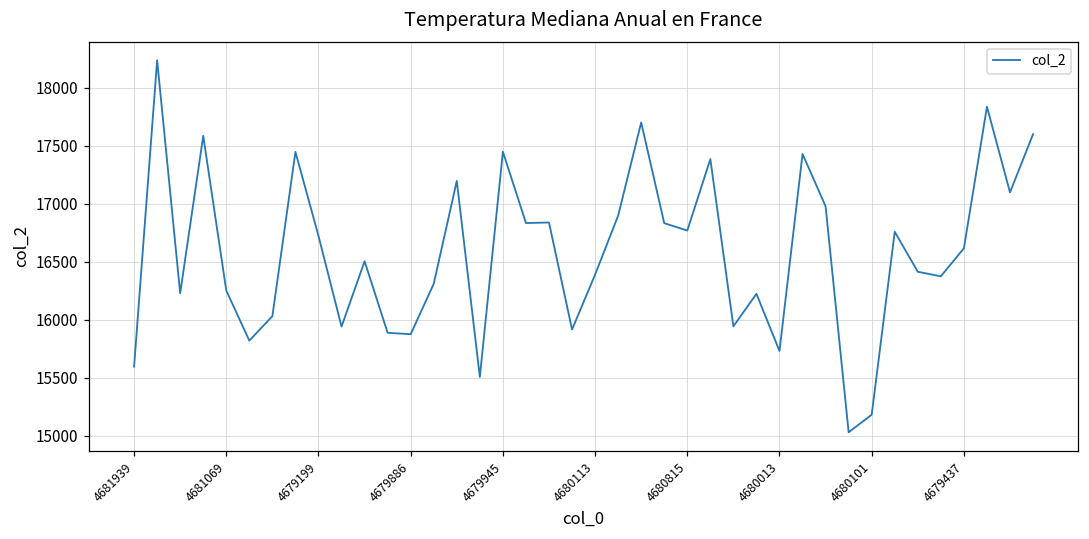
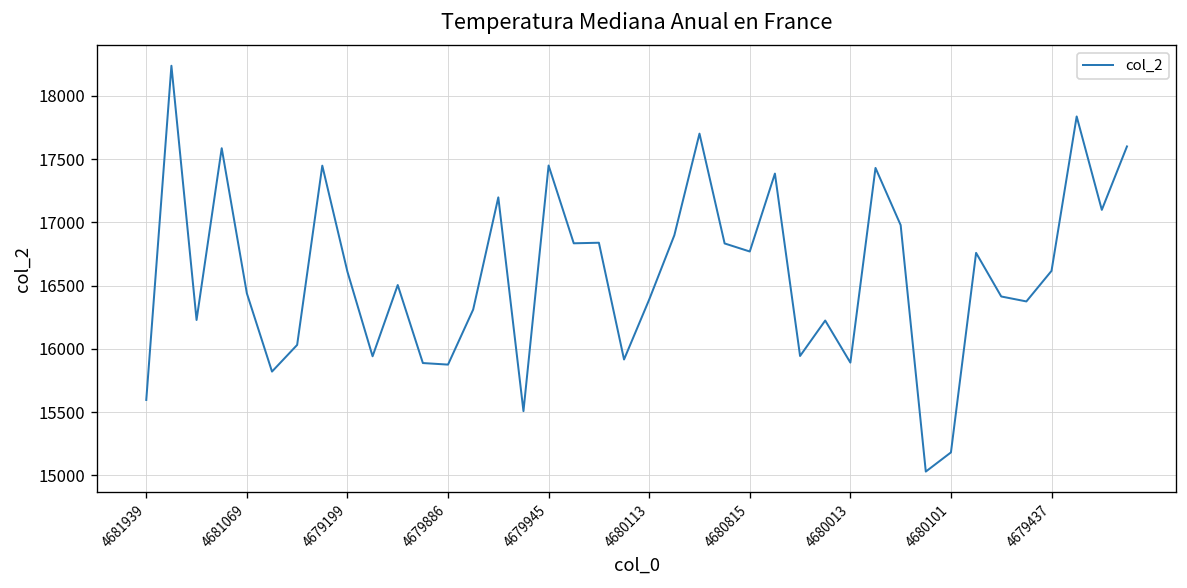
  {
    "4681939": 15600,
-   "4681069": 16250,
-   "4679199": 16720,
+   "4681069": 16440,
+   "4679199": 16610,
    "4679886": 15870,
    "4679945": 17450,
    "4680113": 16390,
    "4680815": 16770,
-   "4680013": 15730,
+   "4680013": 15890,
    "4680101": 15180,
    "4679437": 16620
  }
